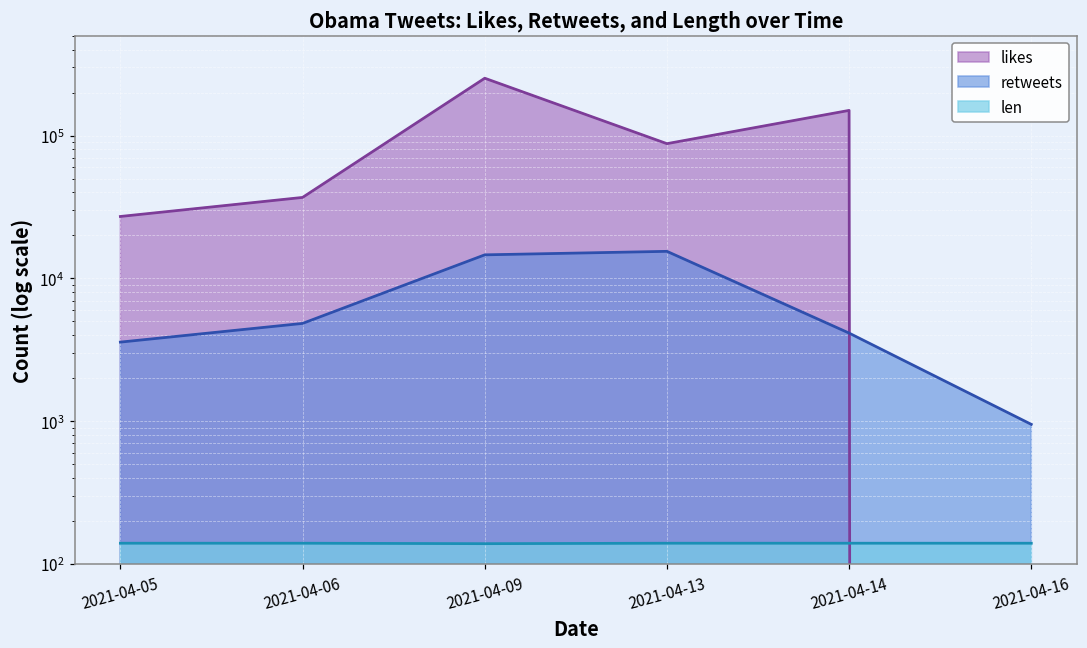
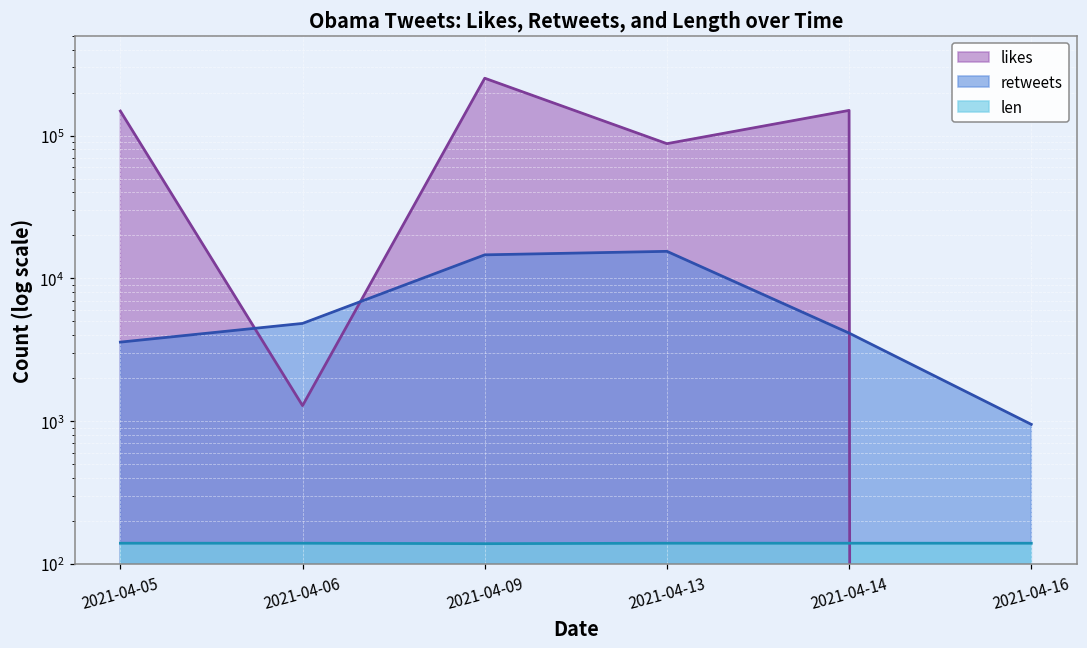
  {
    "likes": {
-     "2021-04-05": 27000,
-     "2021-04-06": 37000,
+     "2021-04-05": 150000,
+     "2021-04-06": 1300,
      "2021-04-09": 250000,
      "2021-04-13": 90000,
      "2021-04-14": 150000
    }
  }
